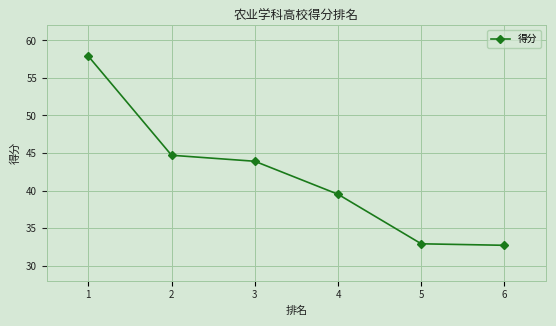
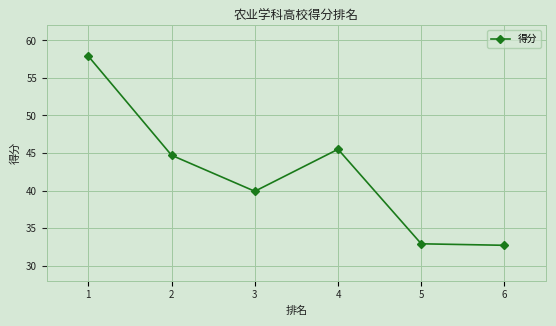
  {
    "1": 58,
    "2": 45,
-   "3": 44,
-   "4": 40,
+   "3": 40,
+   "4": 46,
    "5": 33,
    "6": 33
  }
